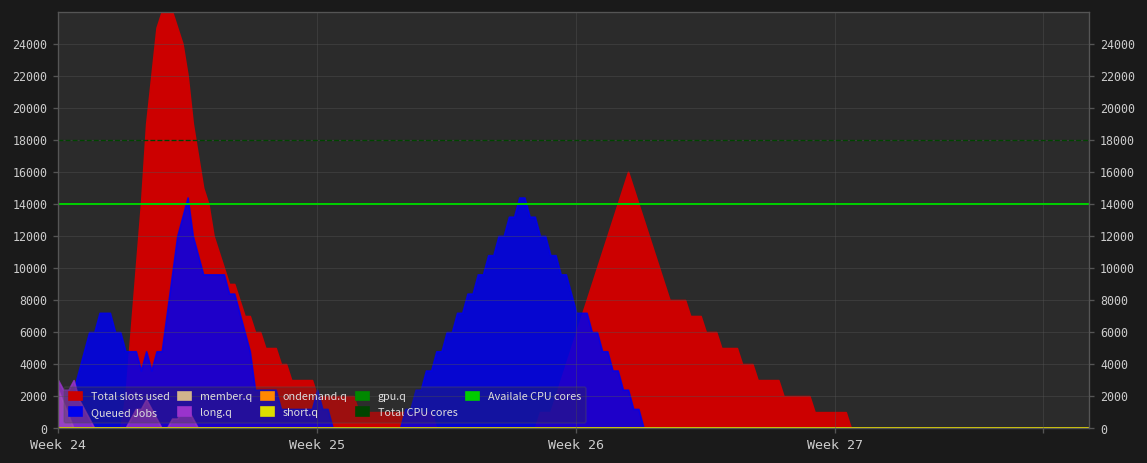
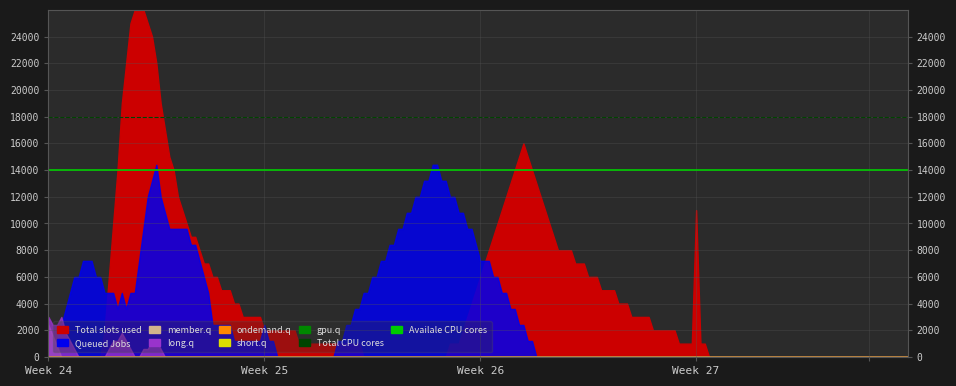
  {
    "Total slots used": {
      "Week 26": 6000,
-     "Week 27": 1000
+     "Week 27": 11000
    },
    "Queued Jobs": {
      "Week 26": 7200
    },
    "member.q": {
      "Week 24": 2400
    },
    "long.q": {
      "Week 24": 3000
    }
  }
